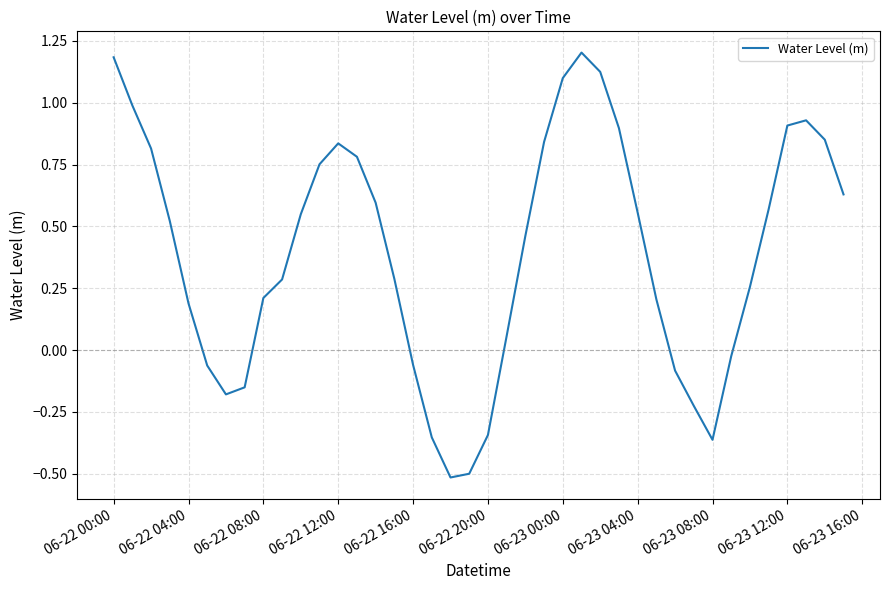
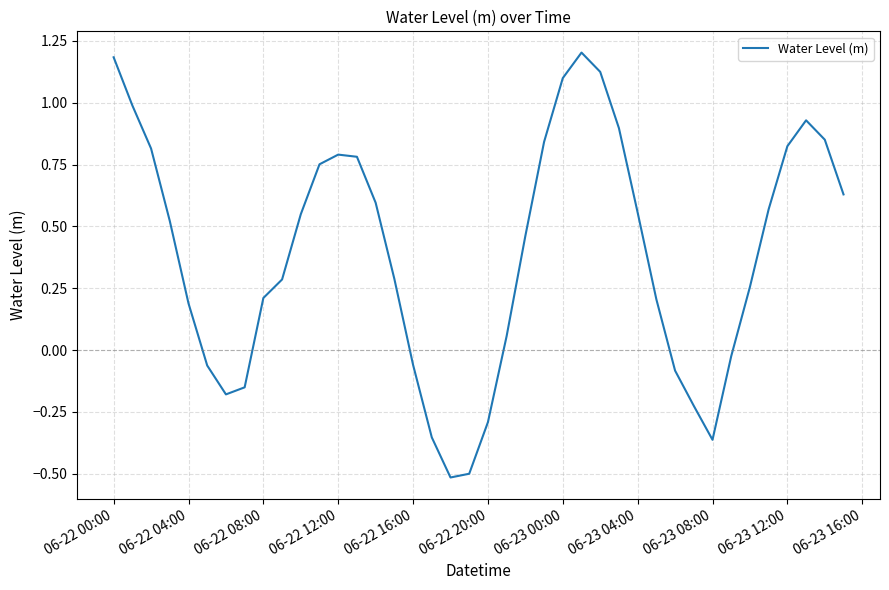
  {
    "06-22 00:00": 1.18,
    "06-22 04:00": 0.19,
    "06-22 08:00": 0.21,
-   "06-22 12:00": 0.84,
+   "06-22 12:00": 0.79,
    "06-22 16:00": -0.06,
-   "06-22 20:00": -0.34,
+   "06-22 20:00": -0.29,
    "06-23 00:00": 1.10,
    "06-23 04:00": 0.56,
    "06-23 08:00": -0.36,
-   "06-23 12:00": 0.91
+   "06-23 12:00": 0.82
  }
